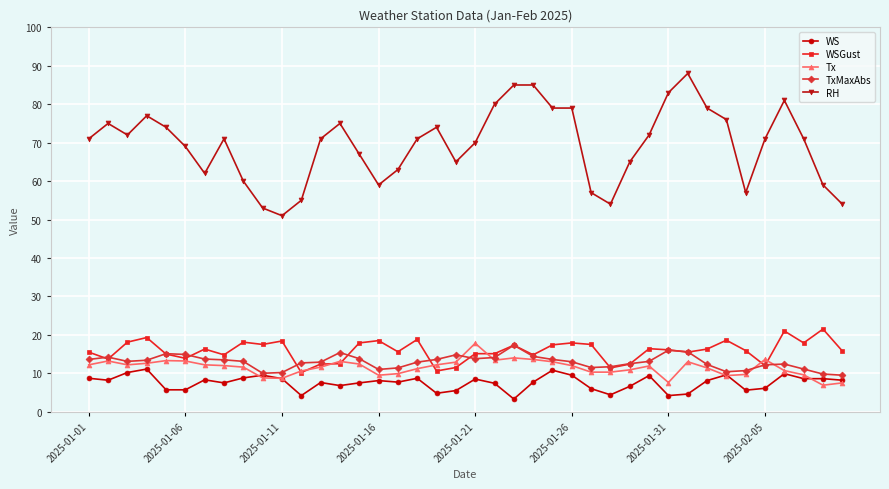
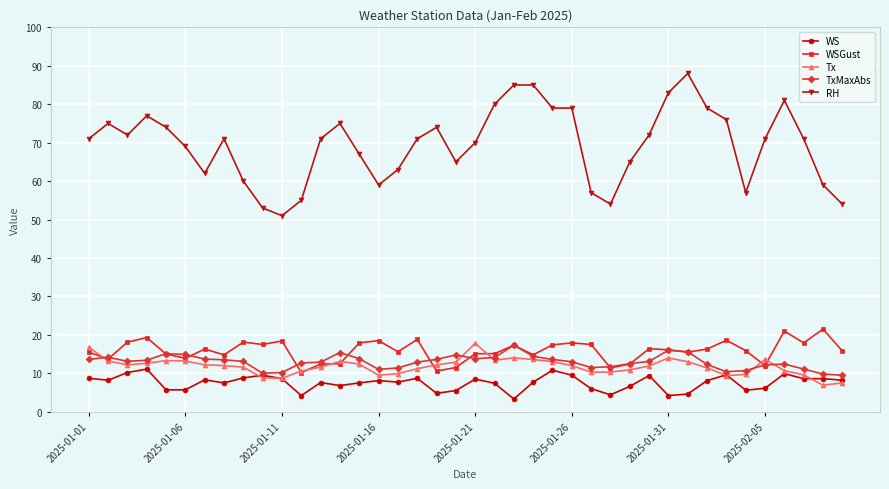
  {
    "Tx": {
-     "2025-01-01": 12,
+     "2025-01-01": 17,
      "2025-01-06": 13,
      "2025-01-16": 10,
      "2025-01-21": 18,
      "2025-01-26": 12,
-     "2025-01-31": 8,
+     "2025-01-31": 14,
      "2025-02-05": 14
    }
  }
